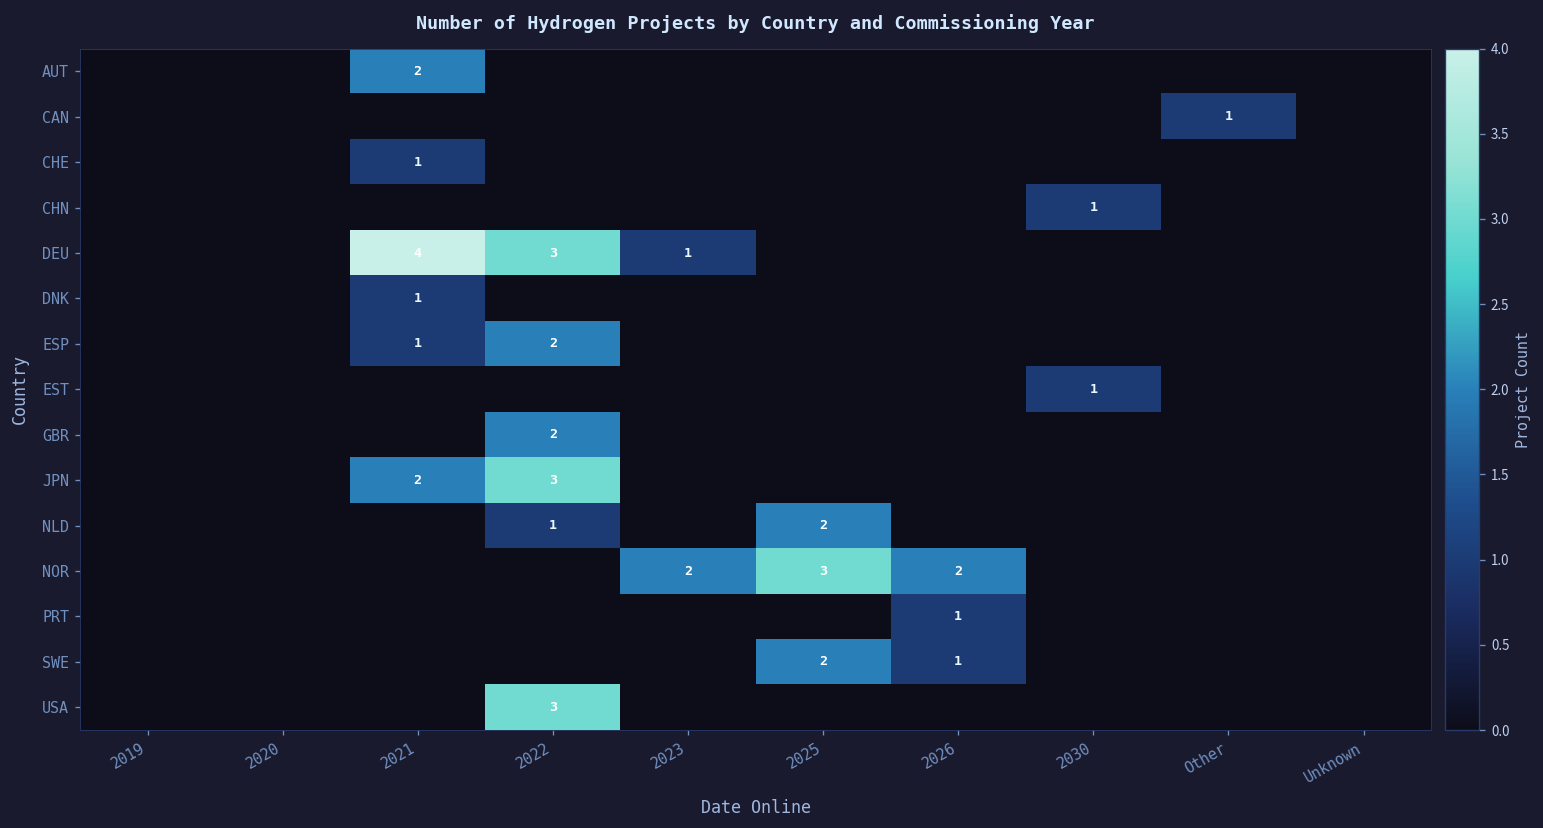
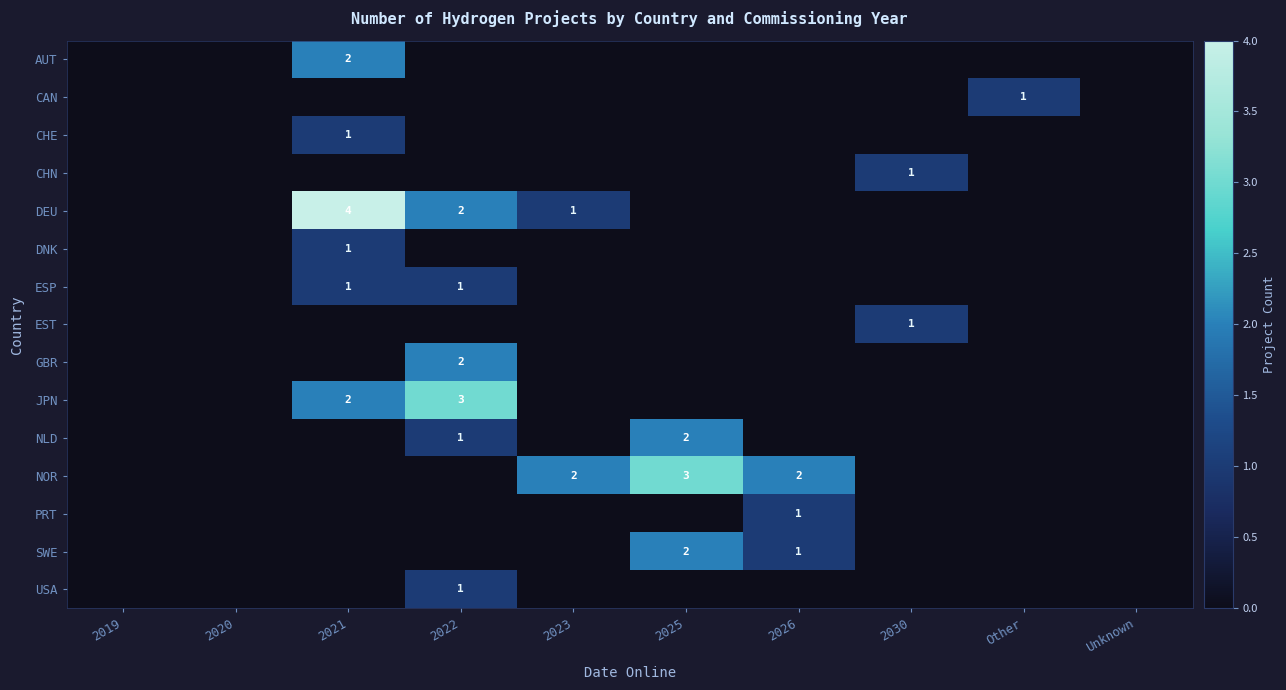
  {
    "AUT": {
      "2021": 2
    },
    "CAN": {
      "Other": 1
    },
    "CHE": {
      "2021": 1
    },
    "CHN": {
      "2030": 1
    },
    "DEU": {
      "2021": 4,
-     "2022": 3,
+     "2022": 2,
      "2023": 1
    },
    "DNK": {
      "2021": 1
    },
    "ESP": {
      "2021": 1,
-     "2022": 2
+     "2022": 1
    },
    "EST": {
      "2030": 1
    },
    "GBR": {
      "2022": 2
    },
    "JPN": {
      "2021": 2,
      "2022": 3
    },
    "NLD": {
      "2022": 1,
      "2025": 2
    },
    "NOR": {
      "2023": 2,
      "2025": 3,
      "2026": 2
    },
    "PRT": {
      "2026": 1
    },
    "SWE": {
      "2025": 2,
      "2026": 1
    },
    "USA": {
-     "2022": 3
+     "2022": 1
    }
  }
